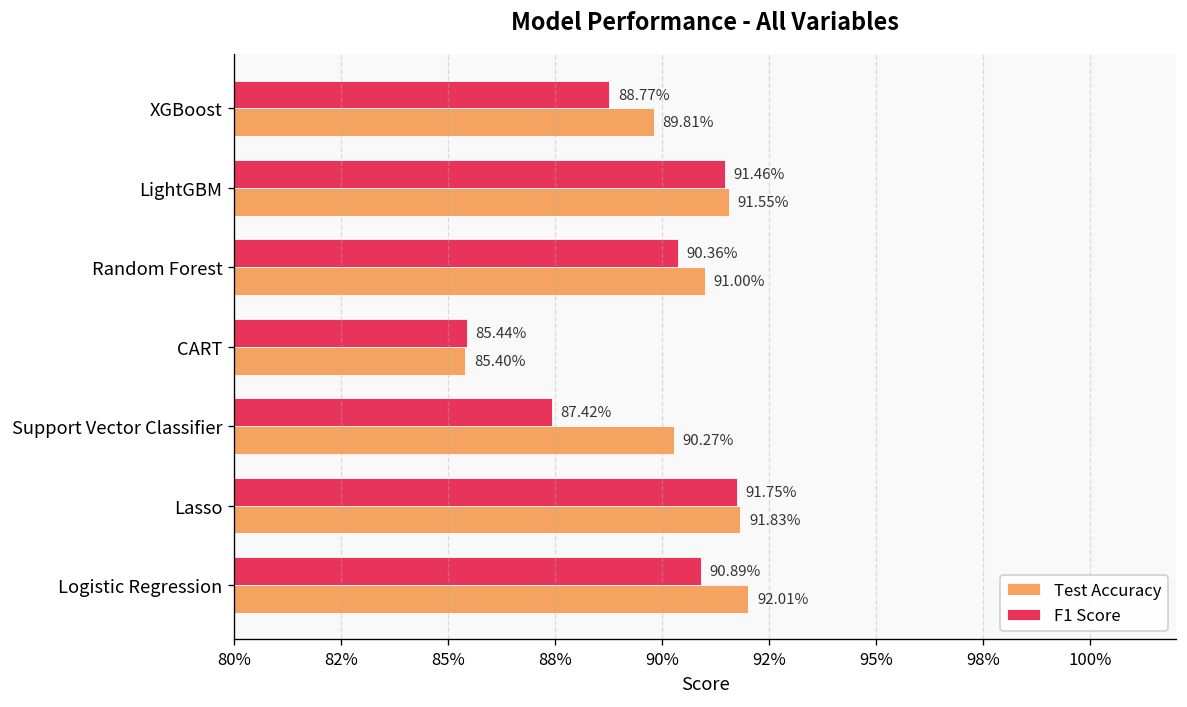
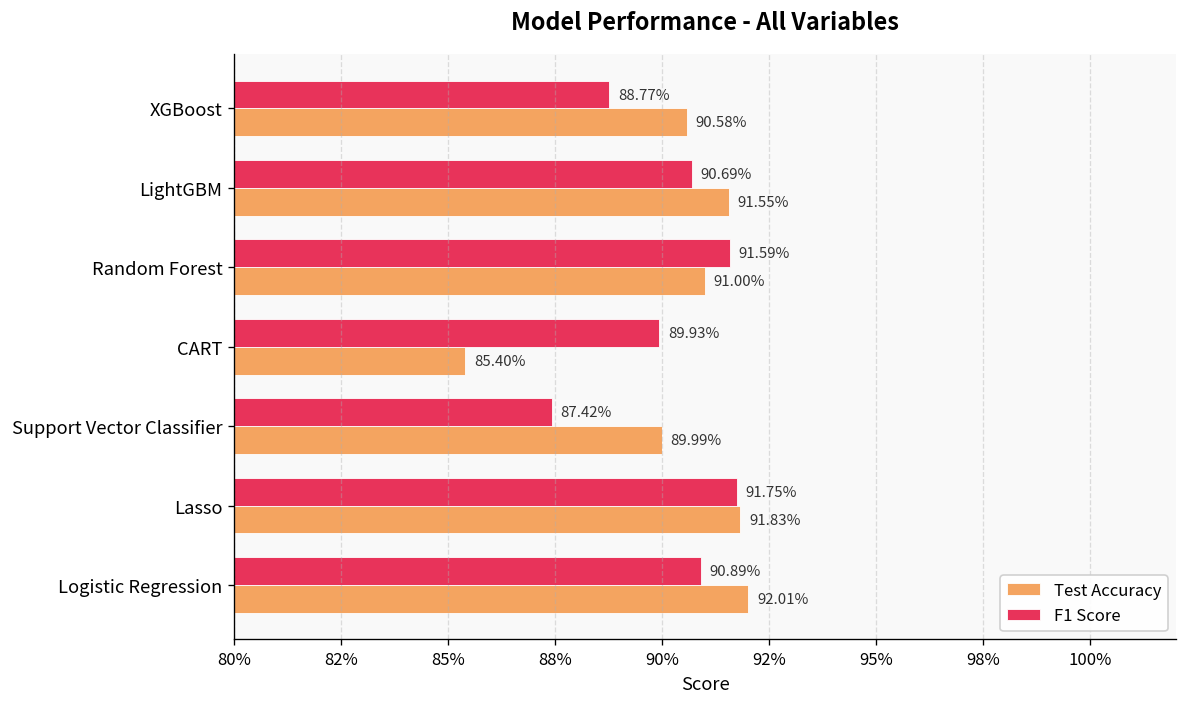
  {
    "Test Accuracy": {
-     "XGBoost": "89.81%",
+     "XGBoost": "90.58%",
      "LightGBM": "91.55%",
      "Random Forest": "91.00%",
      "CART": "85.40%",
-     "Support Vector Classifier": "90.27%",
+     "Support Vector Classifier": "89.99%",
      "Lasso": "91.83%",
      "Logistic Regression": "92.01%"
    },
    "F1 Score": {
      "XGBoost": "88.77%",
-     "LightGBM": "91.46%",
-     "Random Forest": "90.36%",
-     "CART": "85.44%",
+     "LightGBM": "90.69%",
+     "Random Forest": "91.59%",
+     "CART": "89.93%",
      "Support Vector Classifier": "87.42%",
      "Lasso": "91.75%",
      "Logistic Regression": "90.89%"
    }
  }
